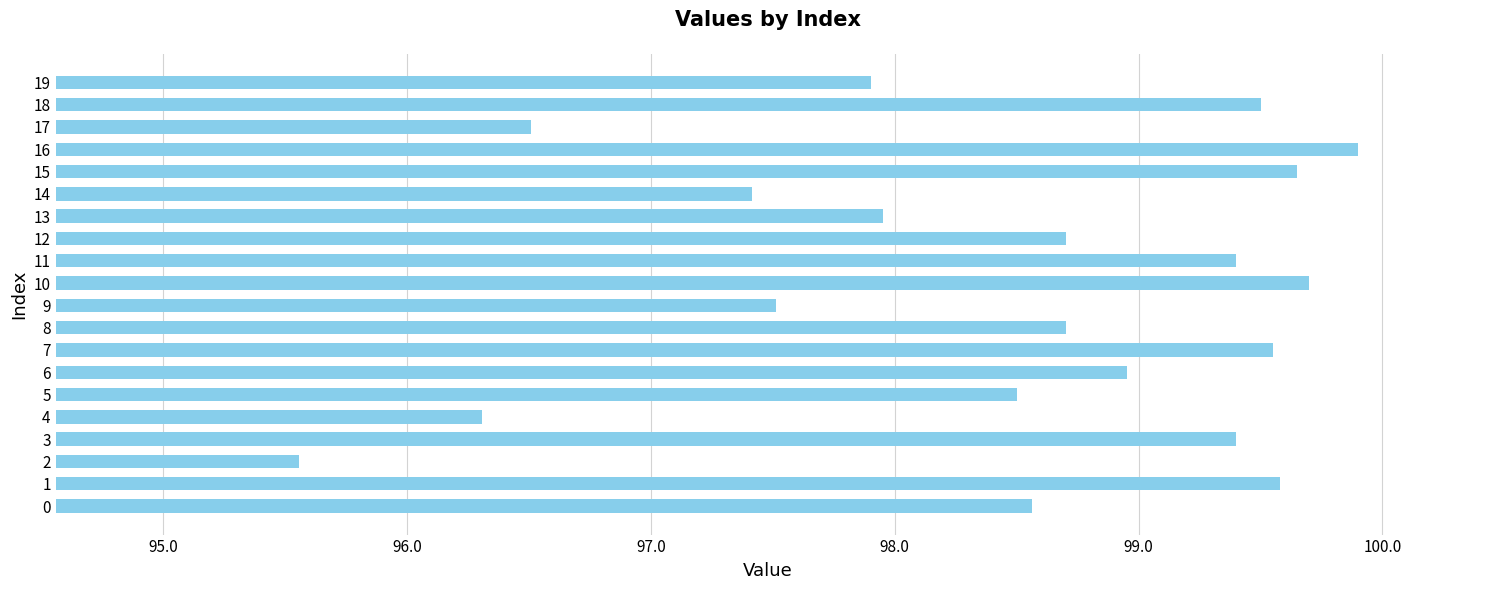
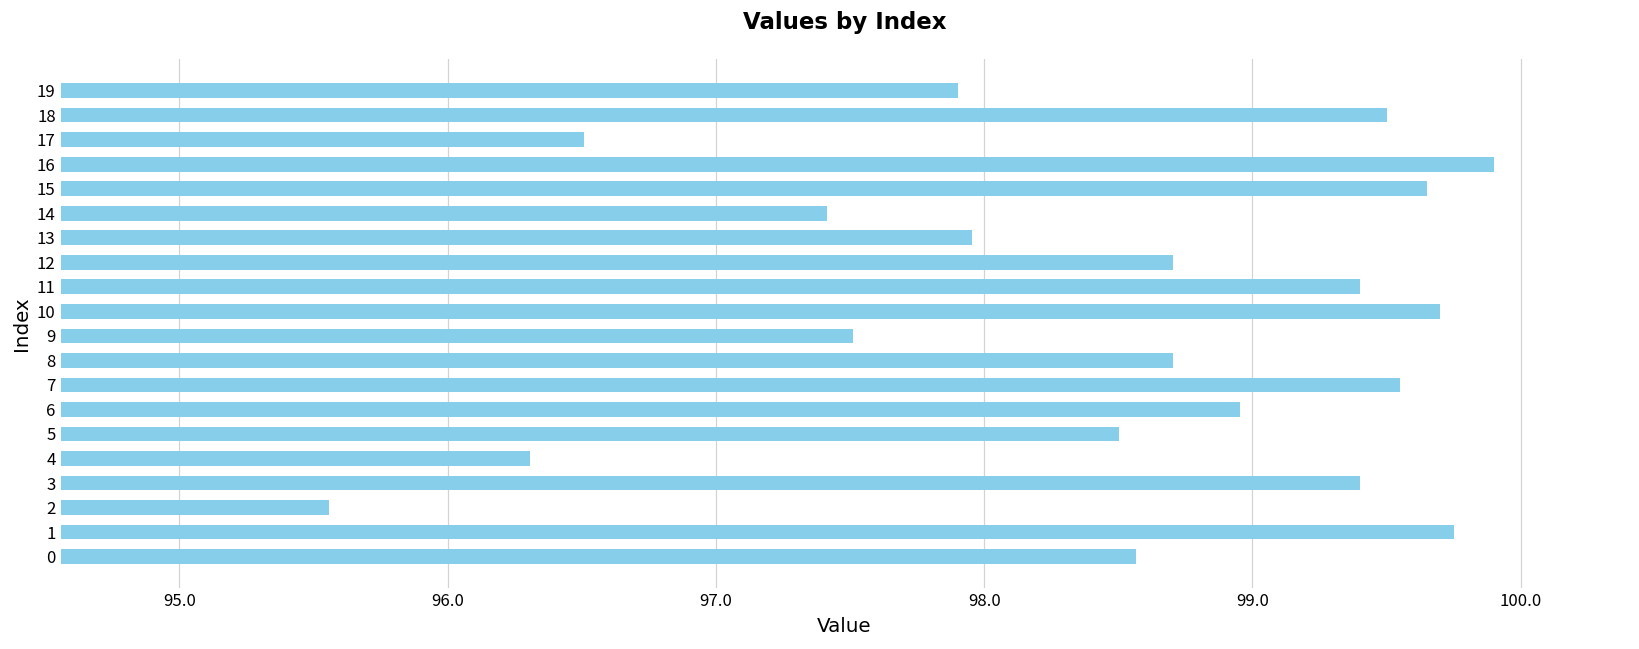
  {
    "19": 97.90,
    "18": 99.50,
    "17": 96.51,
    "16": 99.90,
    "15": 99.65,
    "14": 97.41,
    "13": 97.95,
    "12": 98.70,
    "11": 99.40,
    "10": 99.70,
    "9": 97.51,
    "8": 98.70,
    "7": 99.55,
    "6": 98.95,
    "5": 98.50,
    "4": 96.31,
    "3": 99.40,
    "2": 95.56,
-   "1": 99.58,
+   "1": 99.75,
    "0": 98.57
  }
